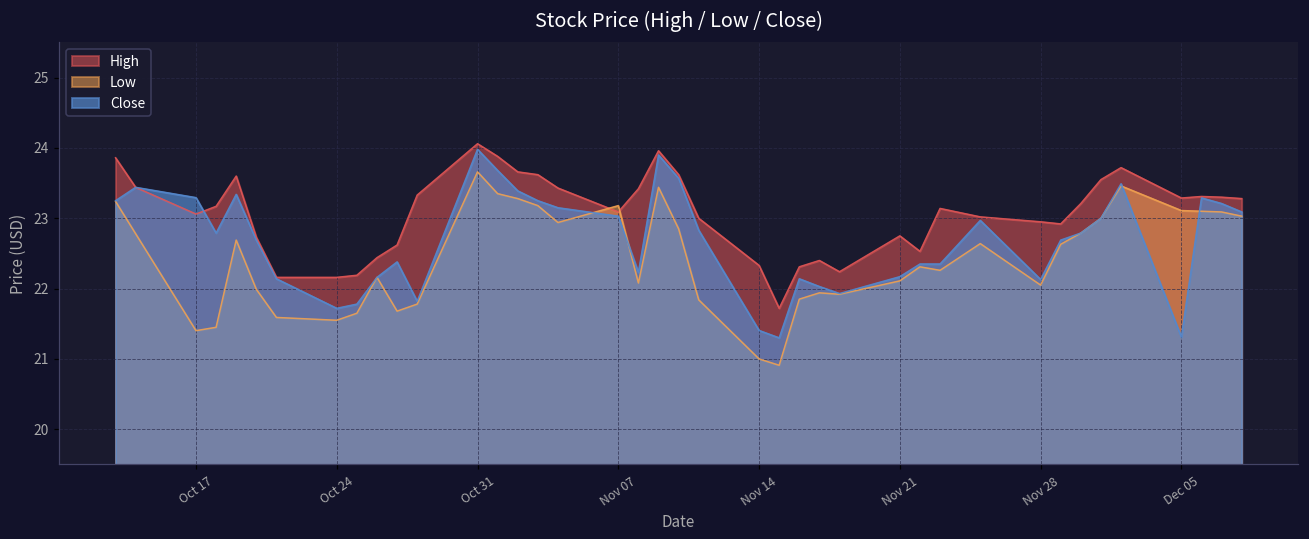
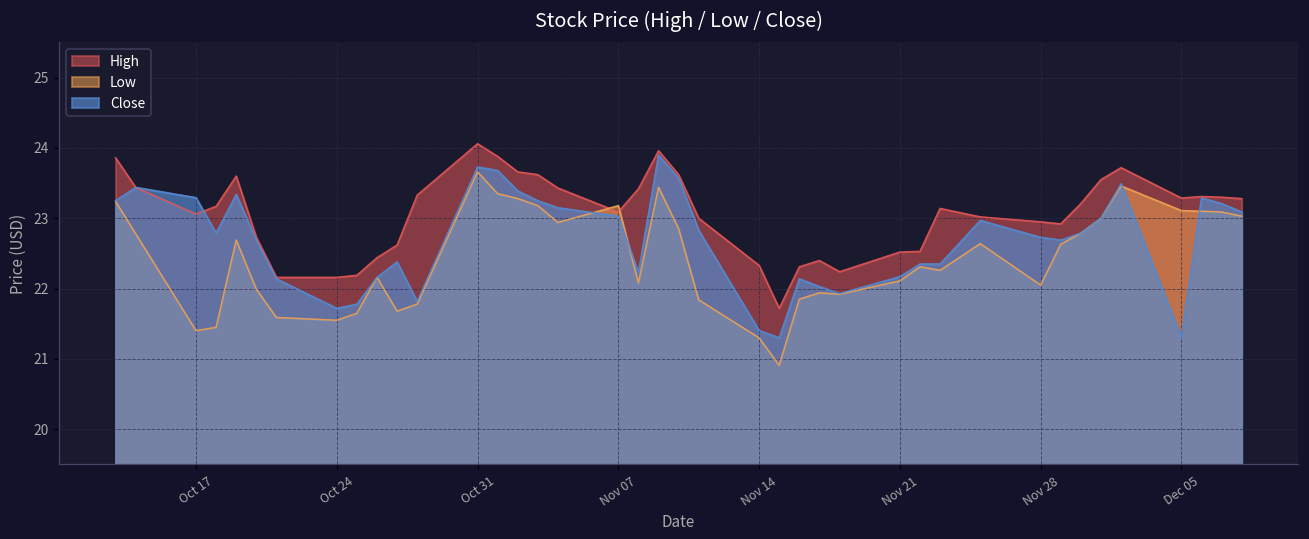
  {
    "High": {
      "Oct 17": 23.1,
      "Oct 24": 22.2,
      "Oct 31": 24.1,
      "Nov 07": 23.1,
      "Nov 14": 22.3,
-     "Nov 21": 22.8,
+     "Nov 21": 22.5,
      "Nov 28": 23.0,
      "Dec 05": 23.3
    },
    "Low": {
      "Oct 17": 21.4,
      "Oct 24": 21.5,
      "Oct 31": 23.7,
      "Nov 07": 23.2,
-     "Nov 14": 21.0,
+     "Nov 14": 21.3,
      "Nov 21": 22.1,
      "Nov 28": 22.1,
      "Dec 05": 23.1
    },
    "Close": {
      "Oct 17": 23.3,
      "Oct 24": 21.7,
-     "Oct 31": 24.0,
+     "Oct 31": 23.7,
      "Nov 07": 23.0,
      "Nov 14": 21.4,
      "Nov 21": 22.2,
-     "Nov 28": 22.1,
+     "Nov 28": 22.7,
      "Dec 05": 21.3
    }
  }
